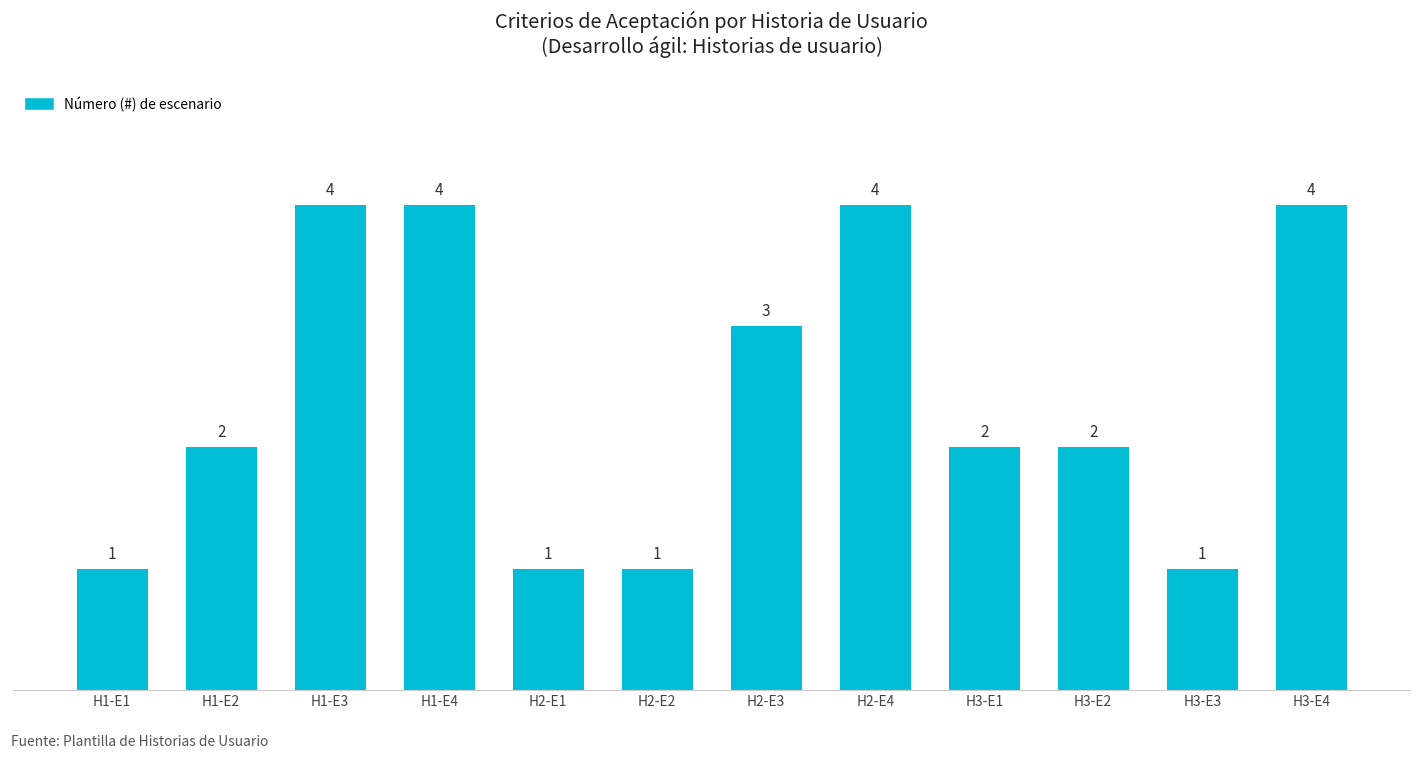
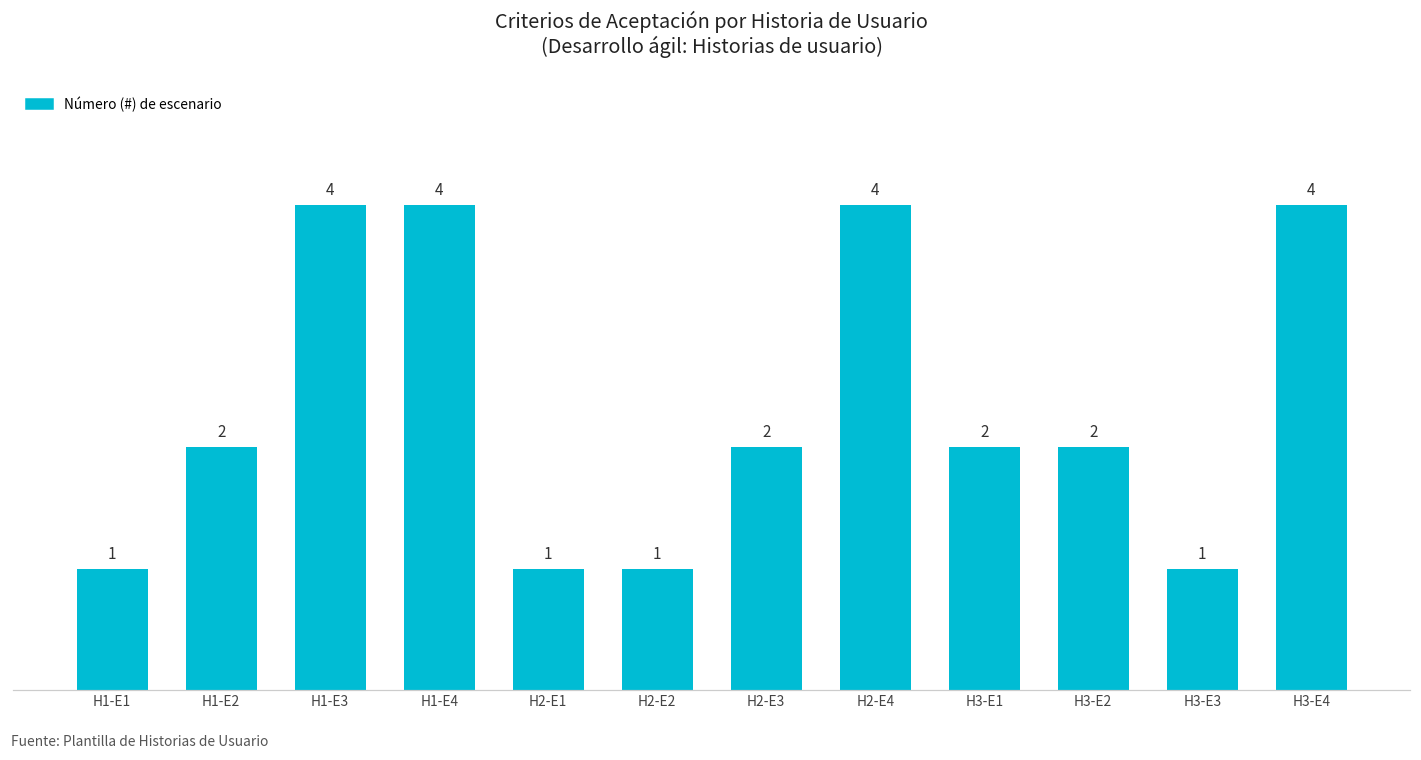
  {
    "H1-E1": 1,
    "H1-E2": 2,
    "H1-E3": 4,
    "H1-E4": 4,
    "H2-E1": 1,
    "H2-E2": 1,
-   "H2-E3": 3,
+   "H2-E3": 2,
    "H2-E4": 4,
    "H3-E1": 2,
    "H3-E2": 2,
    "H3-E3": 1,
    "H3-E4": 4
  }
